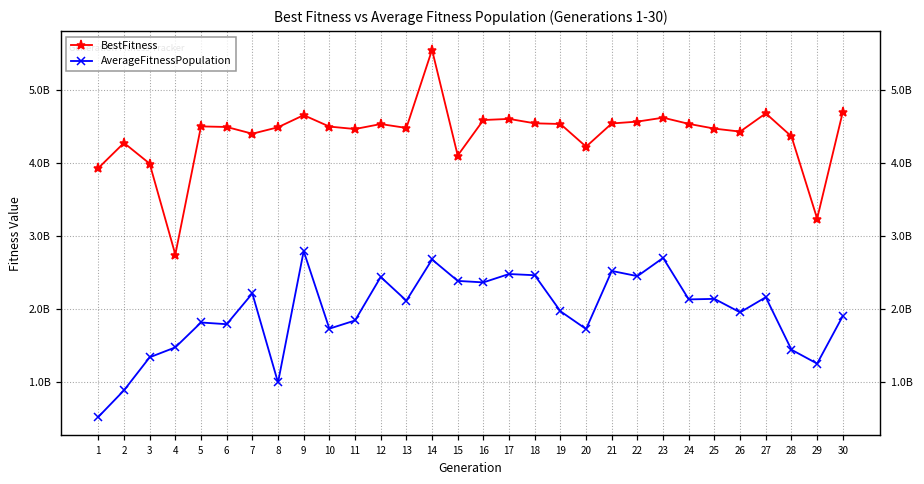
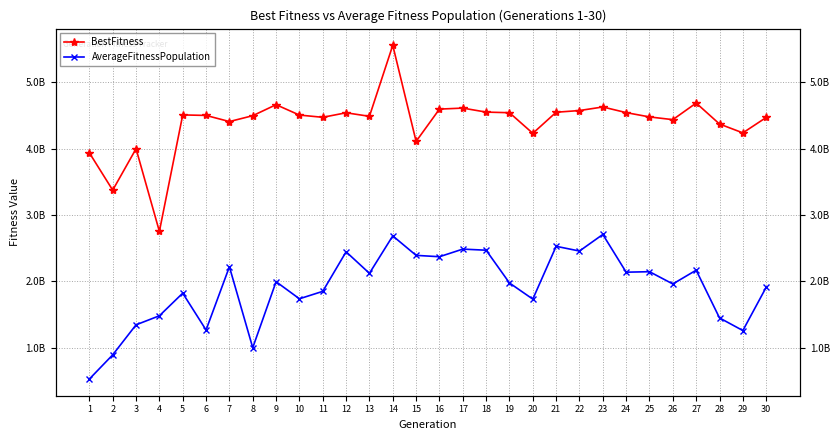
  {
    "BestFitness": {
      "1": 3900000000,
-     "2": 4300000000,
+     "2": 3400000000,
      "3": 4000000000,
      "4": 2800000000,
      "5": 4500000000,
      "6": 4500000000,
      "7": 4400000000,
      "8": 4500000000,
      "9": 4700000000,
      "10": 4500000000,
      "11": 4500000000,
      "12": 4500000000,
      "13": 4500000000,
      "14": 5600000000,
      "15": 4100000000,
      "16": 4600000000,
      "17": 4600000000,
      "18": 4600000000,
      "19": 4500000000,
      "20": 4200000000,
      "21": 4500000000,
      "22": 4600000000,
      "23": 4600000000,
      "24": 4500000000,
      "25": 4500000000,
      "26": 4400000000,
      "27": 4700000000,
      "28": 4400000000,
-     "29": 3200000000,
-     "30": 4700000000
+     "29": 4200000000,
+     "30": 4500000000
    },
    "AverageFitnessPopulation": {
      "1": 500000000,
      "2": 900000000,
      "3": 1300000000,
      "4": 1500000000,
      "5": 1800000000,
-     "6": 1800000000,
+     "6": 1300000000,
      "7": 2200000000,
      "8": 1000000000,
-     "9": 2800000000,
+     "9": 2000000000,
      "10": 1700000000,
      "11": 1800000000,
      "12": 2400000000,
      "13": 2100000000,
      "14": 2700000000,
      "15": 2400000000,
      "16": 2400000000,
      "17": 2500000000,
      "18": 2500000000,
      "19": 2000000000,
      "20": 1700000000,
      "21": 2500000000,
      "22": 2500000000,
      "23": 2700000000,
      "24": 2100000000,
      "25": 2100000000,
      "26": 2000000000,
      "27": 2200000000,
      "28": 1400000000,
      "29": 1300000000,
      "30": 1900000000
    }
  }
